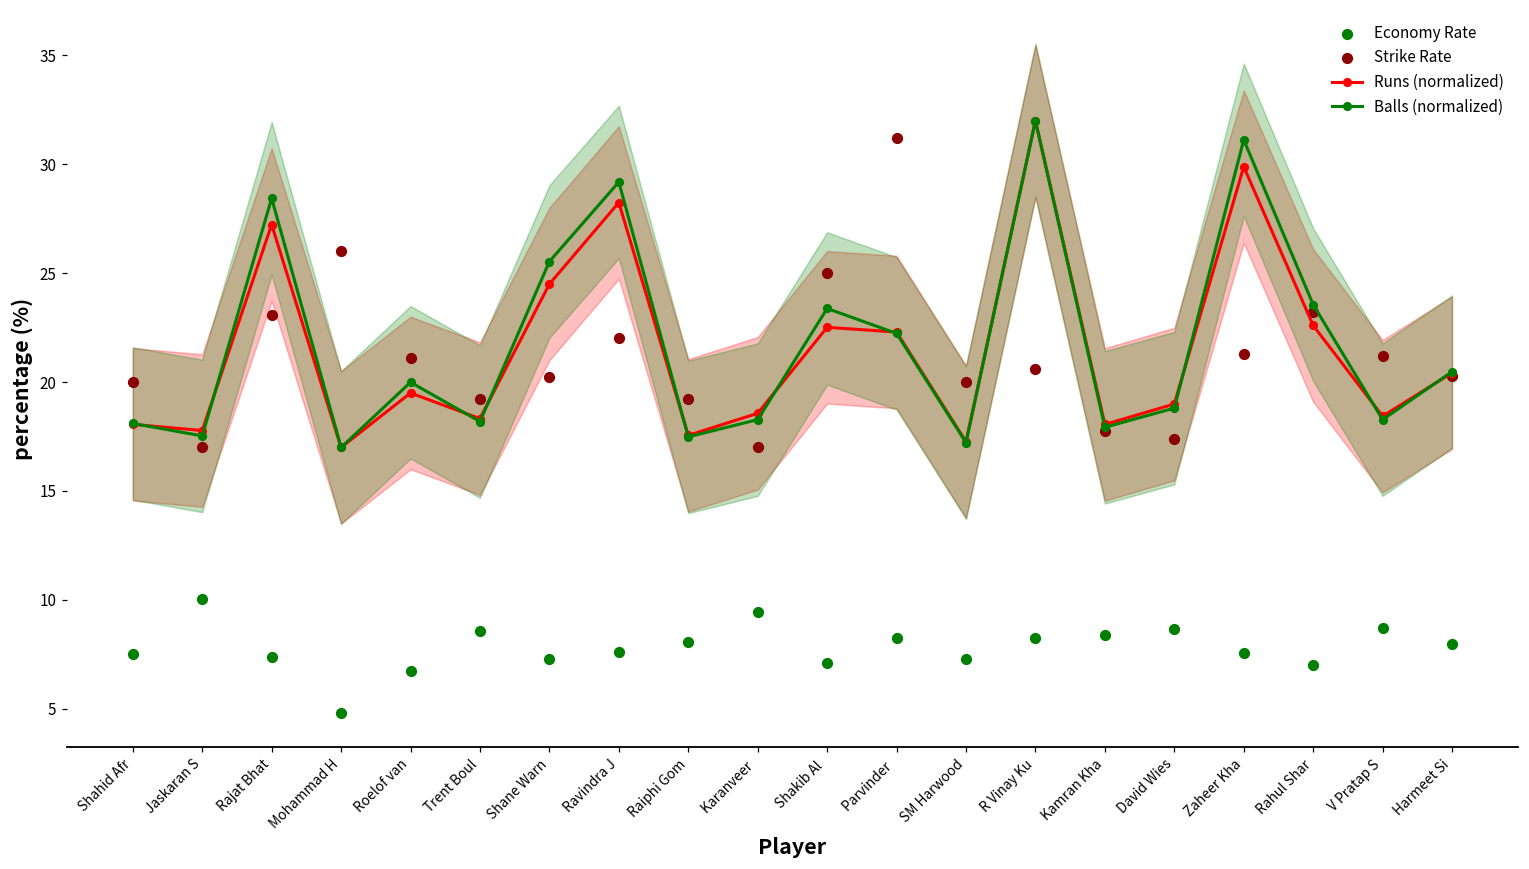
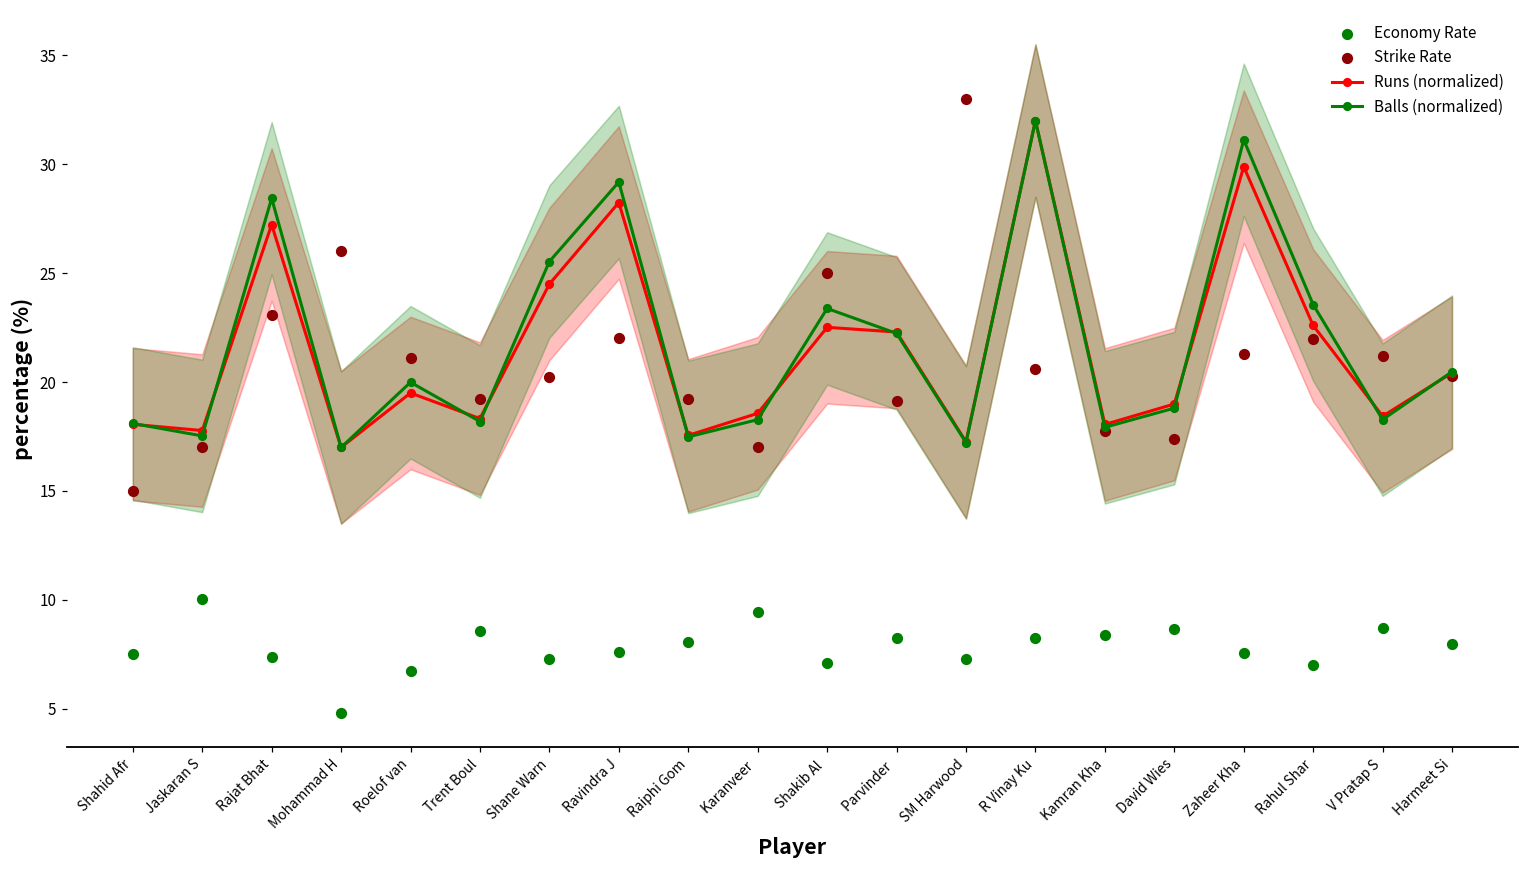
  {
    "Strike Rate": {
-     "Shahid Afr": 20,
-     "Parvinder": 31.2,
-     "SM Harwood": 20,
-     "Rahul Shar": 23.2
+     "Shahid Afr": 15,
+     "Parvinder": 19.2,
+     "SM Harwood": 33,
+     "Rahul Shar": 22.0
    }
  }
